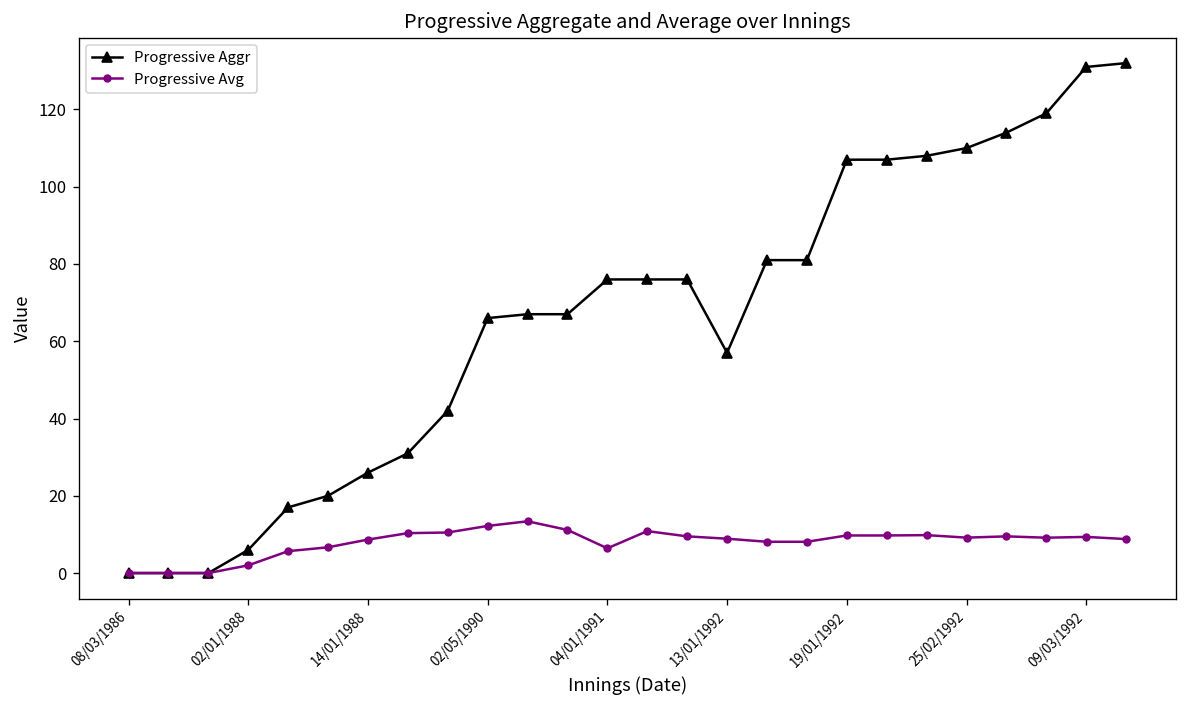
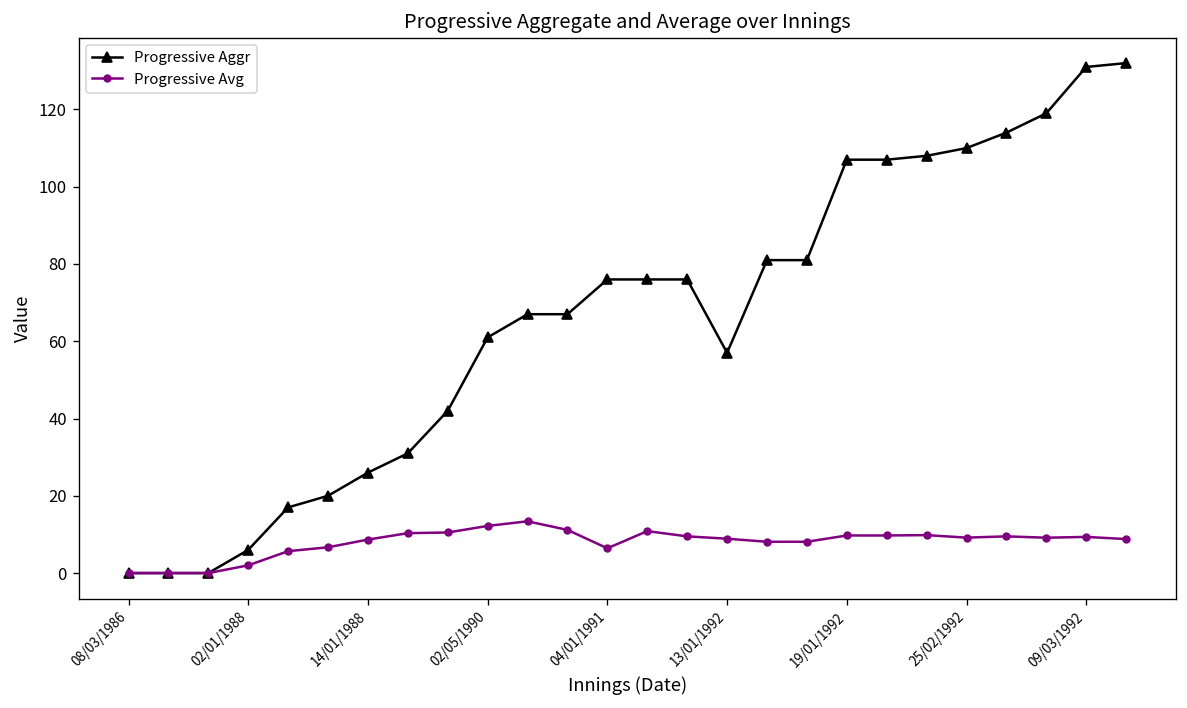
  {
    "Progressive Aggr": {
      "02/01/1988": 6,
      "14/01/1988": 26,
-     "02/05/1990": 66,
+     "02/05/1990": 61,
      "04/01/1991": 76,
      "13/01/1992": 57,
      "19/01/1992": 107,
      "25/02/1992": 110,
      "09/03/1992": 131
    },
    "Progressive Avg": {
      "02/01/1988": 2,
      "14/01/1988": 9,
      "02/05/1990": 12,
      "04/01/1991": 6,
      "13/01/1992": 9,
      "19/01/1992": 10,
      "25/02/1992": 9,
      "09/03/1992": 9
    }
  }
